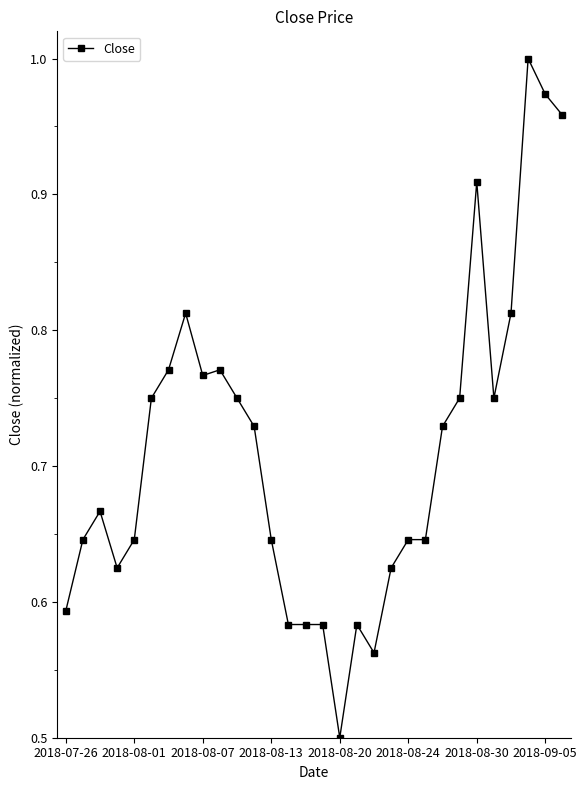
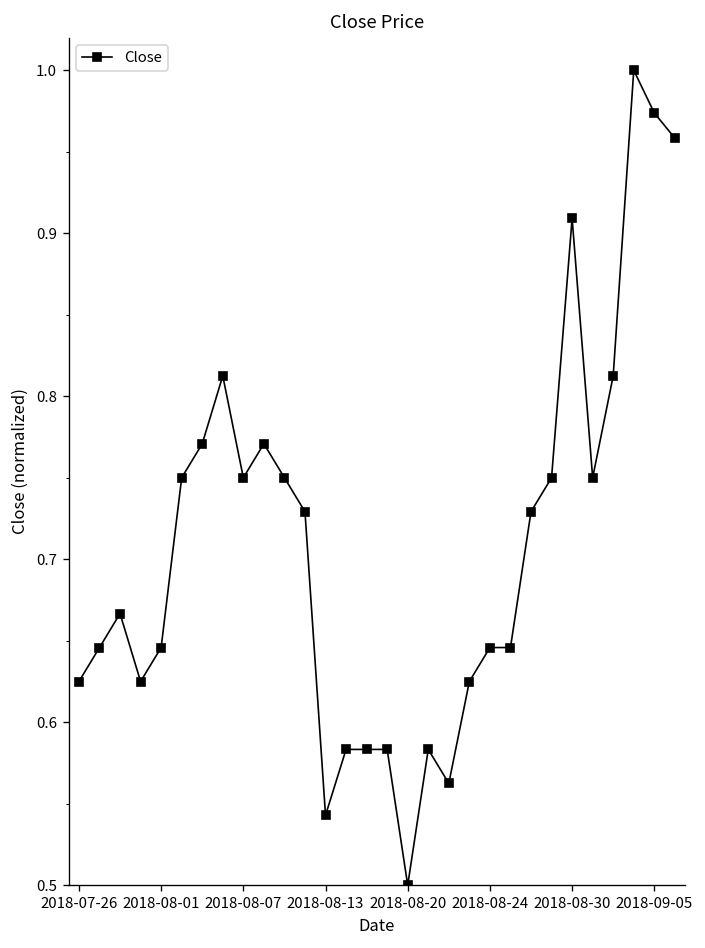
  {
-   "2018-07-26": 0.593,
+   "2018-07-26": 0.625,
    "2018-08-01": 0.646,
-   "2018-08-07": 0.767,
-   "2018-08-13": 0.646,
+   "2018-08-07": 0.750,
+   "2018-08-13": 0.543,
    "2018-08-20": 0.500,
    "2018-08-24": 0.646,
    "2018-08-30": 0.909,
    "2018-09-05": 0.974
  }
